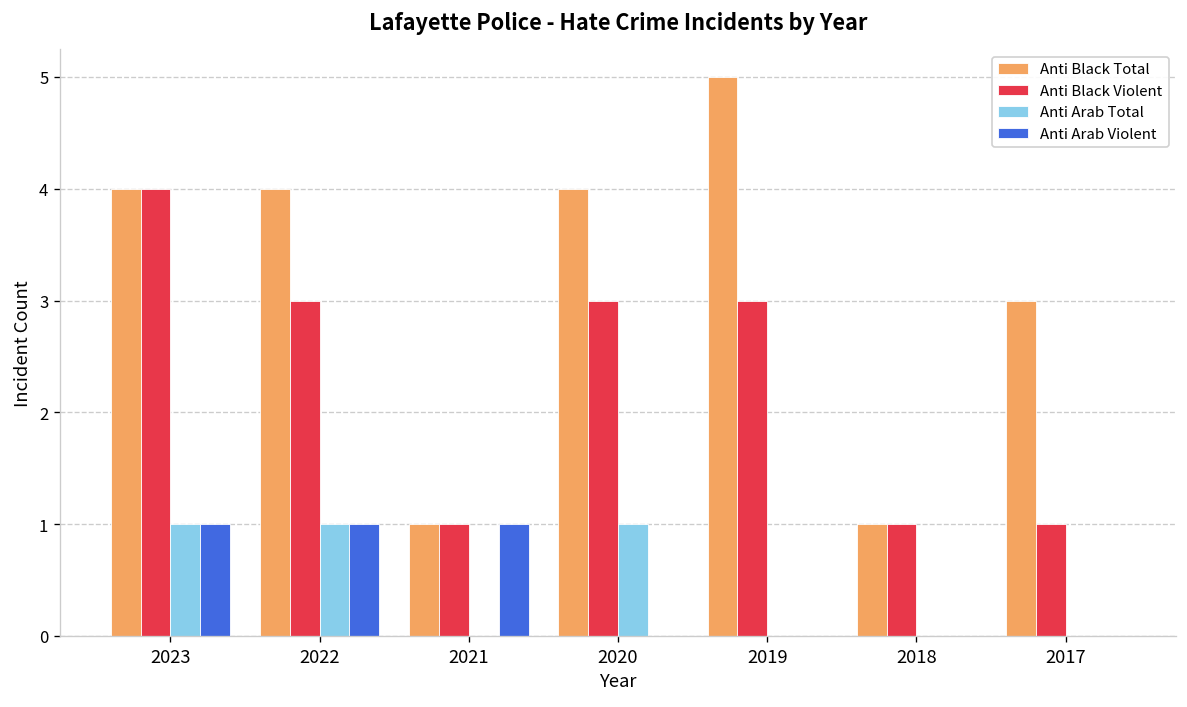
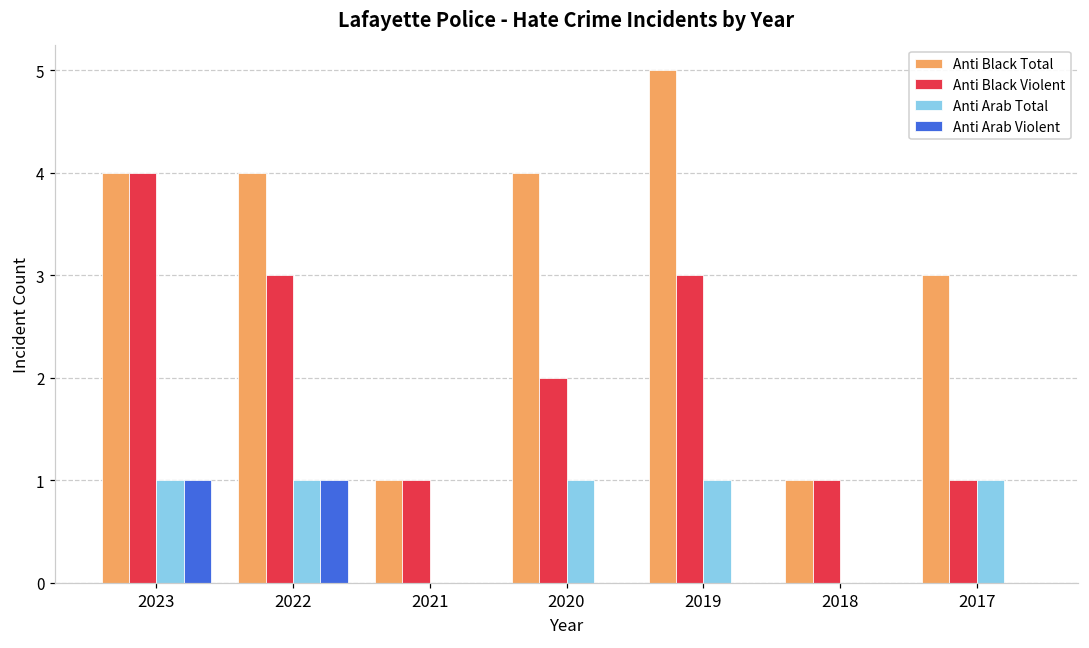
  {
    "Anti Black Total": {
      "2023": 4,
      "2022": 4,
      "2021": 1,
      "2020": 4,
      "2019": 5,
      "2018": 1,
      "2017": 3
    },
    "Anti Black Violent": {
      "2023": 4,
      "2022": 3,
      "2021": 1,
-     "2020": 3,
+     "2020": 2,
      "2019": 3,
      "2018": 1,
      "2017": 1
    },
    "Anti Arab Total": {
      "2023": 1,
      "2022": 1,
      "2021": 0,
      "2020": 1,
-     "2019": 0,
+     "2019": 1,
      "2018": 0,
-     "2017": 0
+     "2017": 1
    },
    "Anti Arab Violent": {
      "2023": 1,
      "2022": 1,
-     "2021": 1,
+     "2021": 0,
      "2020": 0,
      "2019": 0,
      "2018": 0,
      "2017": 0
    }
  }
